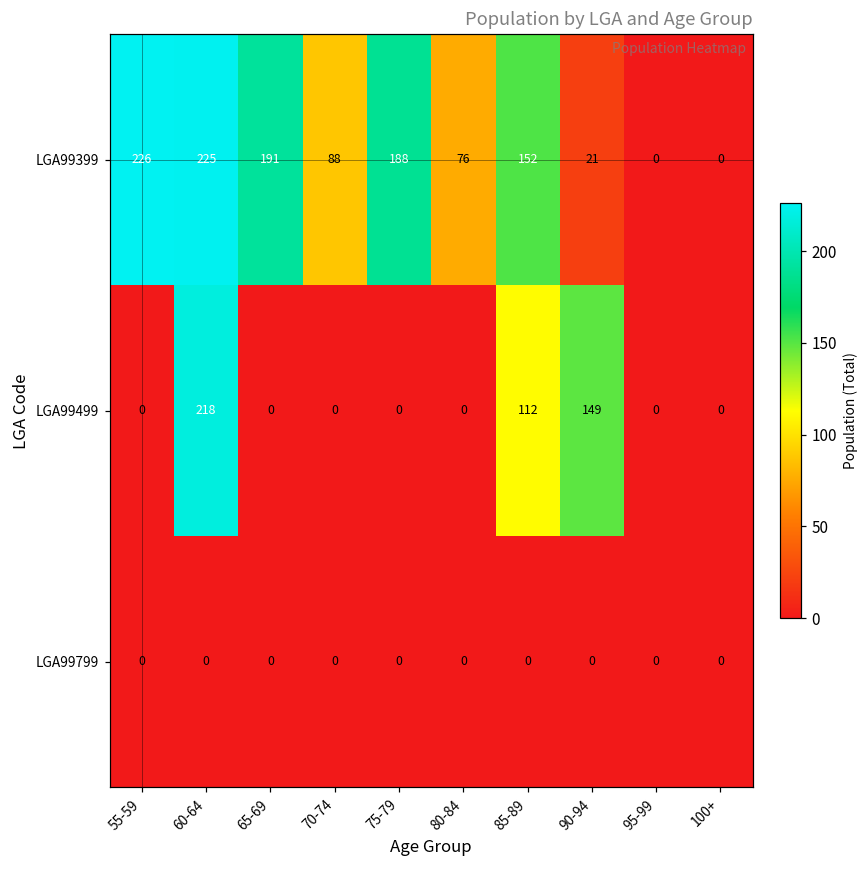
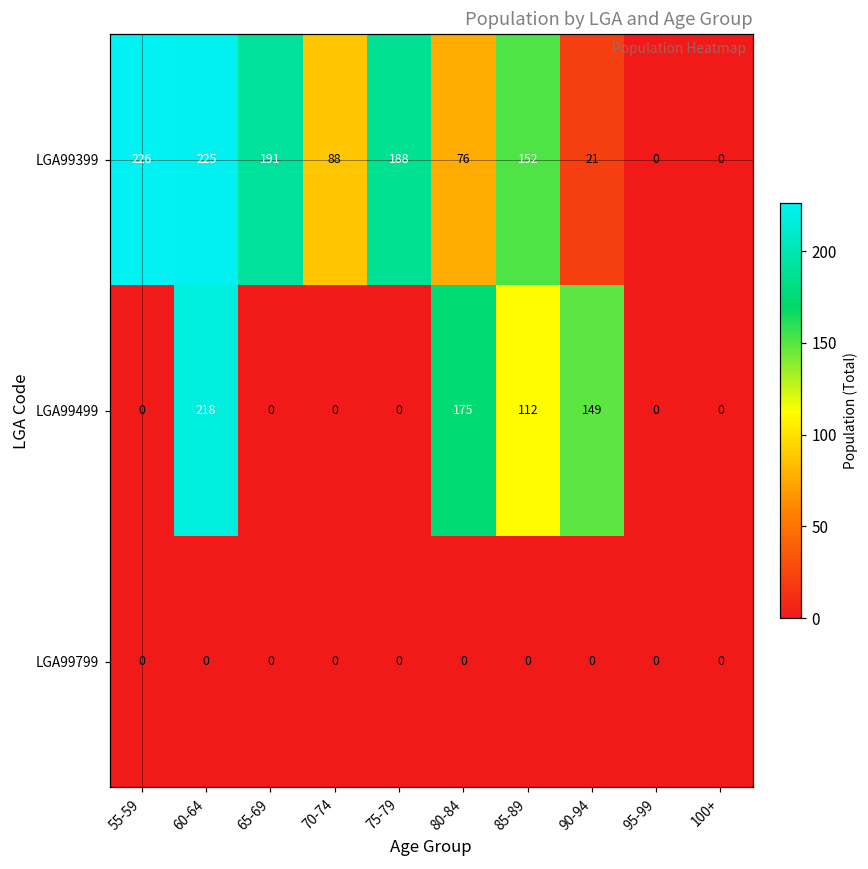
  {
    "LGA99399": {
      "55-59": 226,
      "60-64": 225,
      "65-69": 191,
      "70-74": 88,
      "75-79": 188,
      "80-84": 76,
      "85-89": 152,
      "90-94": 21,
      "100+": 0
    },
    "LGA99499": {
      "55-59": 0,
      "60-64": 218,
      "65-69": 0,
      "70-74": 0,
      "75-79": 0,
-     "80-84": 0,
+     "80-84": 175,
      "85-89": 112,
      "90-94": 149,
      "95-99": 0,
      "100+": 0
    },
    "LGA99799": {
      "55-59": 0,
      "60-64": 0,
      "65-69": 0,
      "70-74": 0,
      "75-79": 0,
      "80-84": 0,
      "85-89": 0,
      "90-94": 0,
      "95-99": 0,
      "100+": 0
    }
  }
